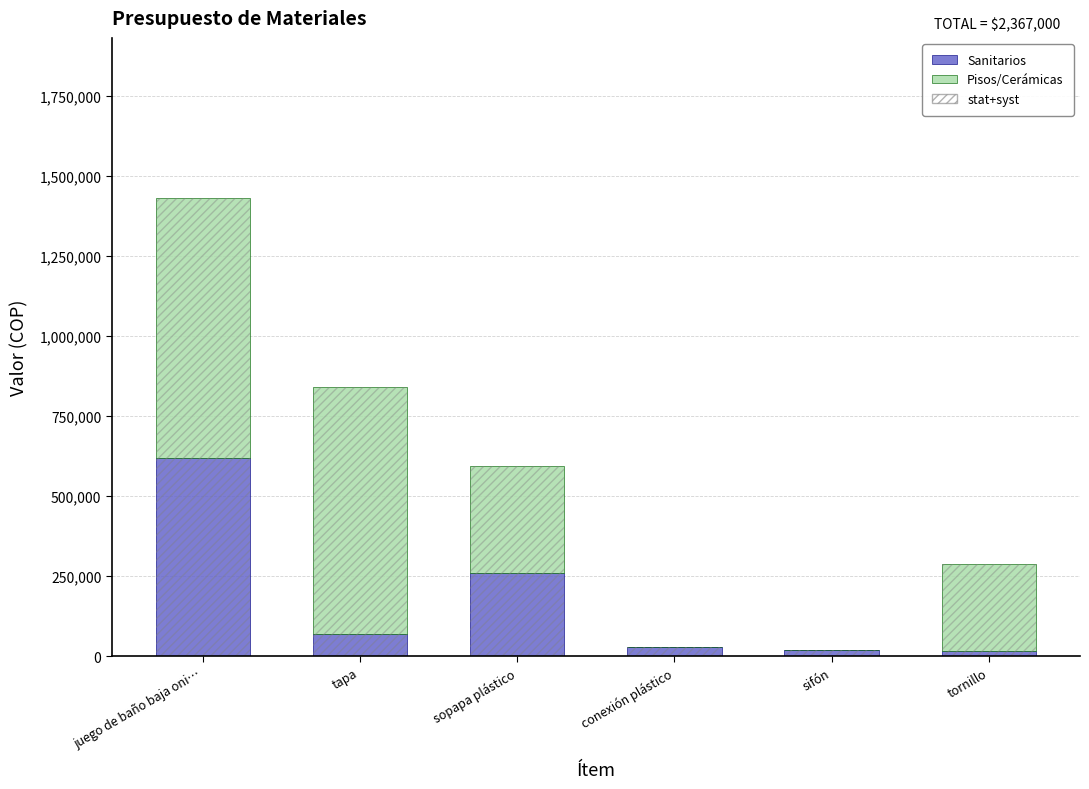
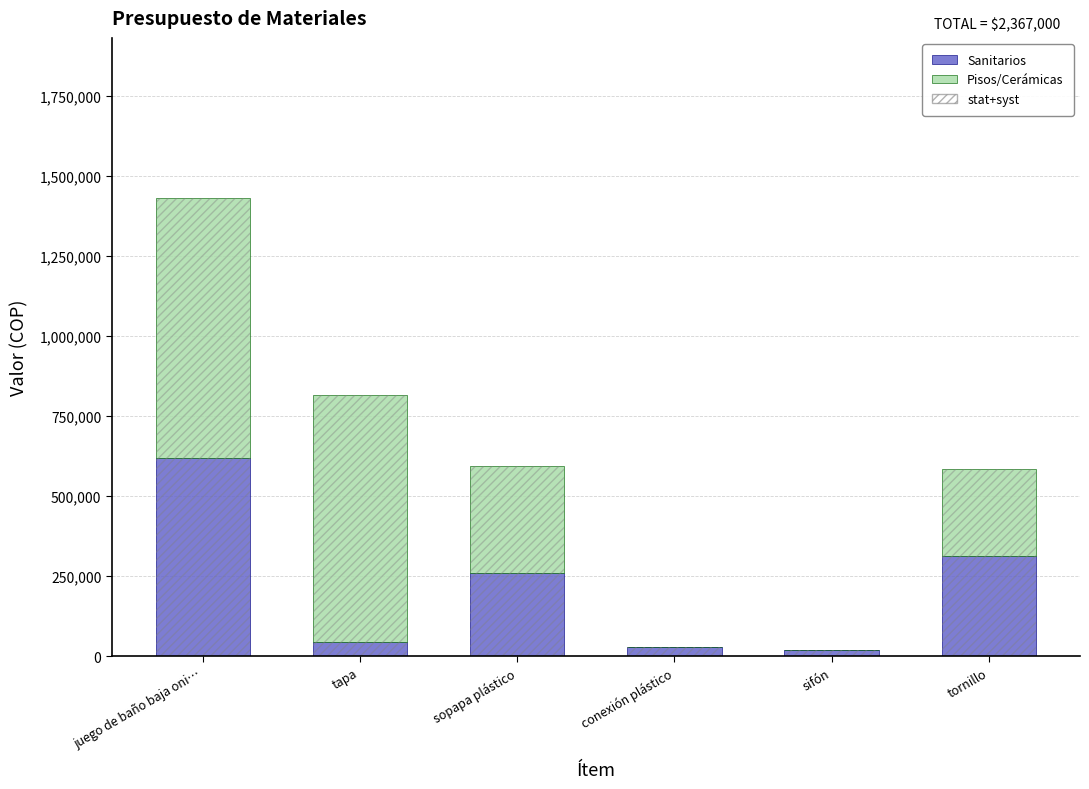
  {
    "Sanitarios": {
-     "tapa": "70,000",
+     "tapa": "40,000",
      "conexión plástico": "30,000",
      "sifón": "20,000",
-     "tornillo": "20,000"
+     "tornillo": "310,000"
    },
    "Pisos/Cerámicas": {
      "tapa": "770,000",
      "tornillo": "270,000"
    }
  }
